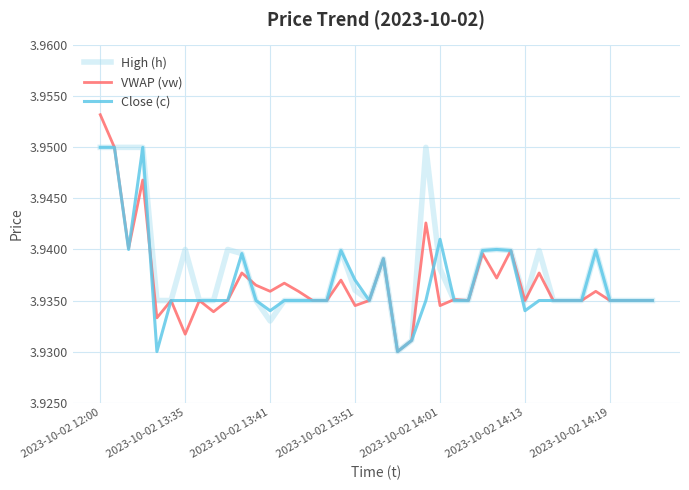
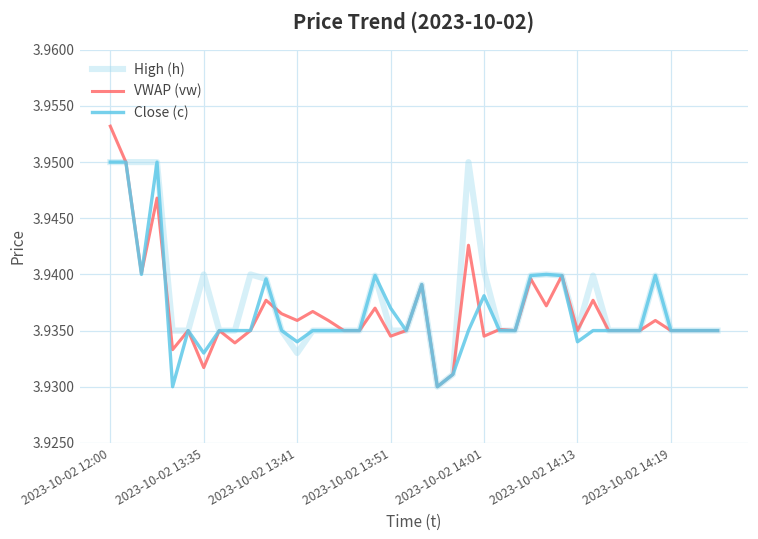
  {
    "High (h)": {
      "2023-10-02 13:35": 3.9400,
      "2023-10-02 13:41": 3.9330,
-     "2023-10-02 13:51": 3.936,
-     "2023-10-02 14:01": 3.9381
+     "2023-10-02 13:51": 3.935,
+     "2023-10-02 14:01": 3.9403
    },
    "VWAP (vw)": {
      "2023-10-02 12:00": 3.9532,
      "2023-10-02 13:35": 3.9317,
      "2023-10-02 13:41": 3.9359,
      "2023-10-02 13:51": 3.9345,
      "2023-10-02 14:01": 3.9345
    },
    "Close (c)": {
-     "2023-10-02 13:35": 3.935,
+     "2023-10-02 13:35": 3.933,
      "2023-10-02 13:41": 3.9340,
      "2023-10-02 13:51": 3.9370,
-     "2023-10-02 14:01": 3.9410,
+     "2023-10-02 14:01": 3.9381,
      "2023-10-02 14:13": 3.9340
    }
  }
